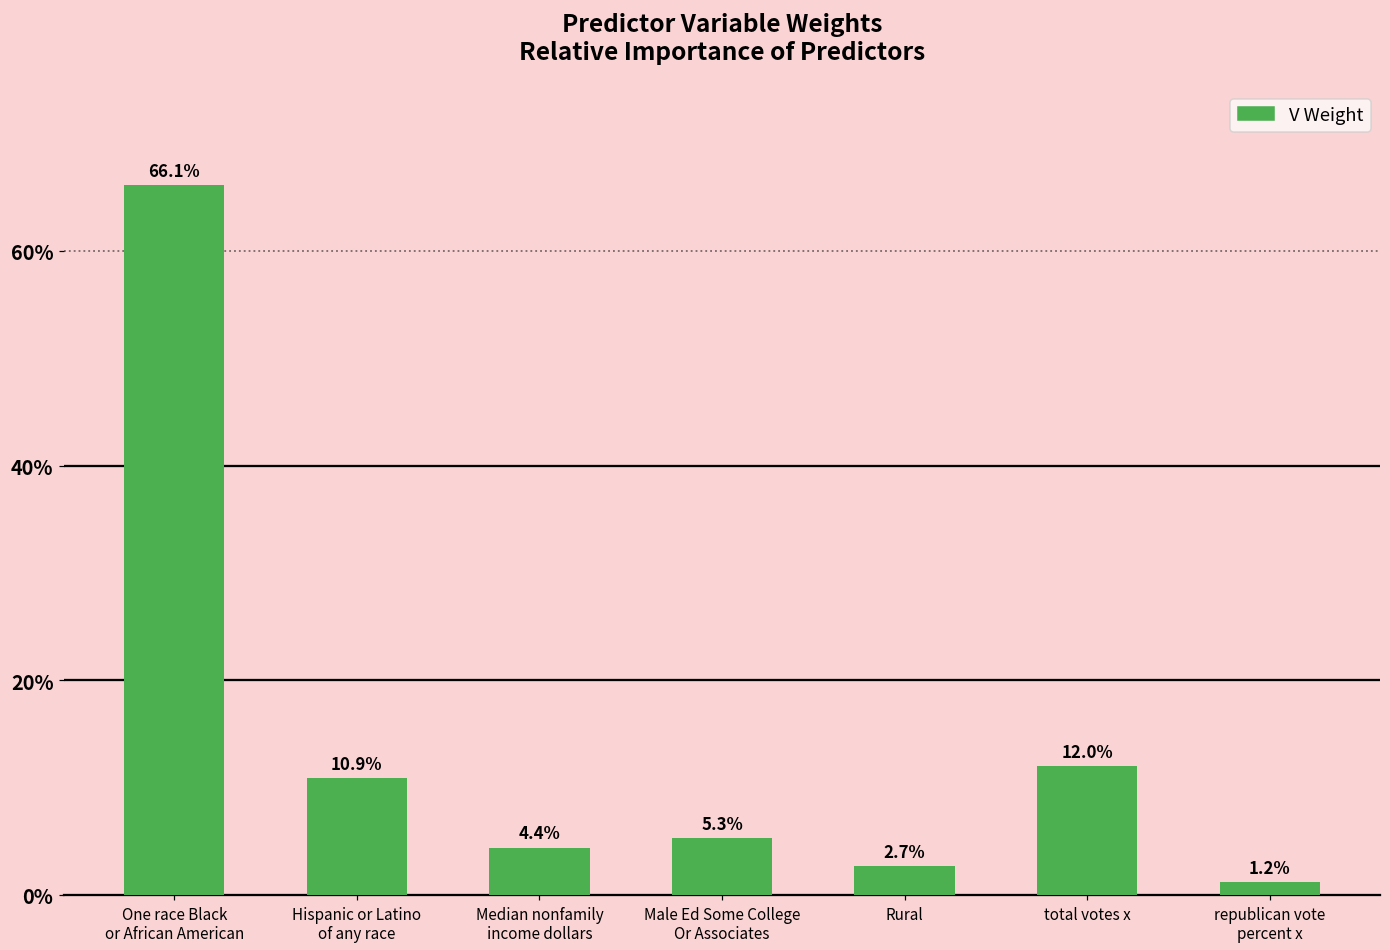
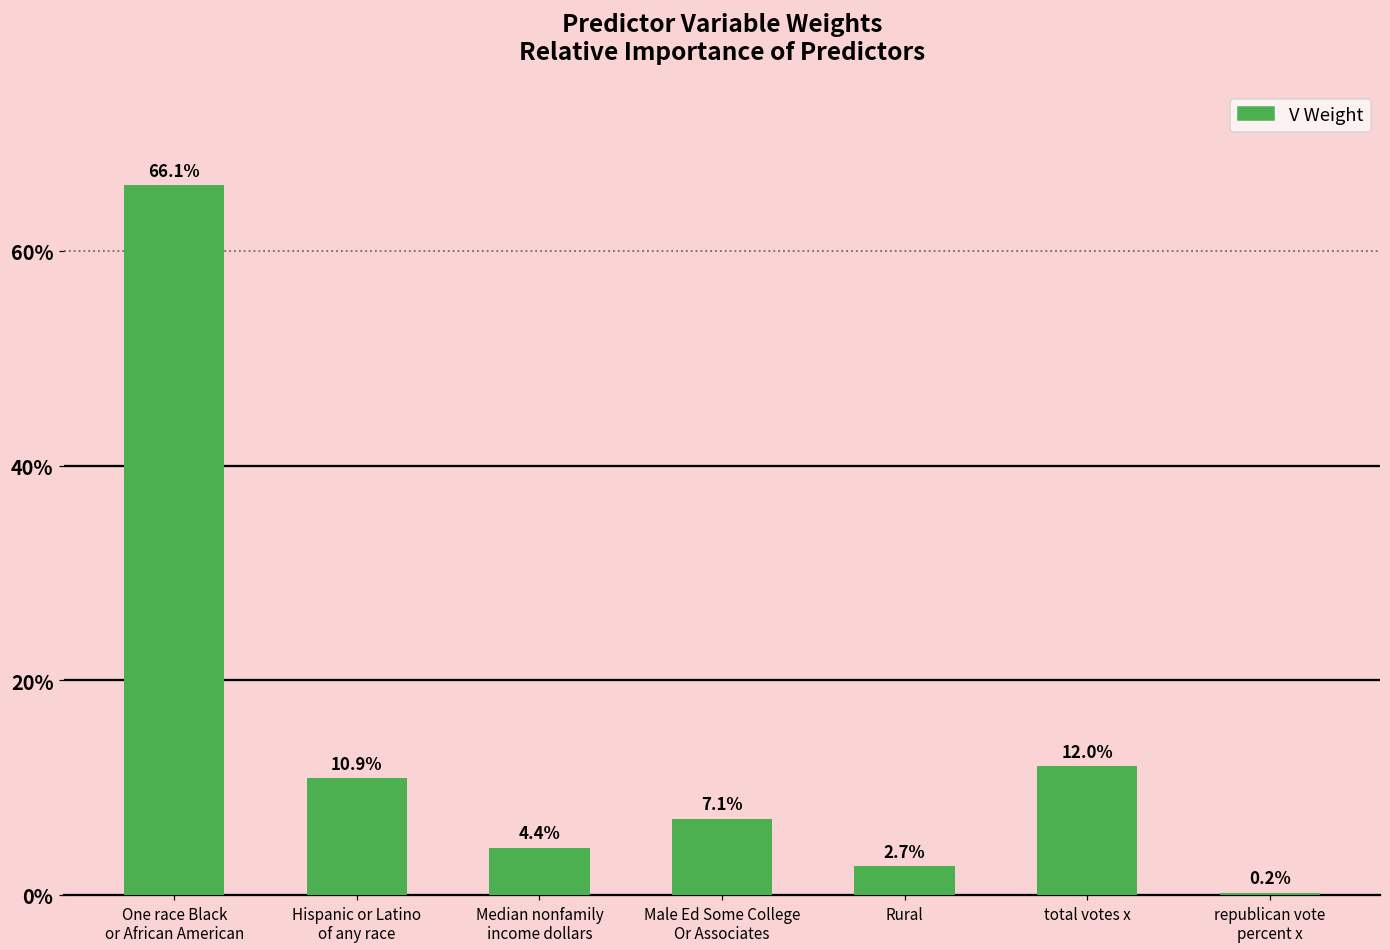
  {
    "One race Black or African American": "66.1%",
    "Hispanic or Latino of any race": "10.9%",
    "Median nonfamily income dollars": "4.4%",
-   "Male Ed Some College Or Associates": "5.3%",
+   "Male Ed Some College Or Associates": "7.1%",
    "Rural": "2.7%",
    "total votes x": "12.0%",
-   "republican vote percent x": "1.2%"
+   "republican vote percent x": "0.2%"
  }
